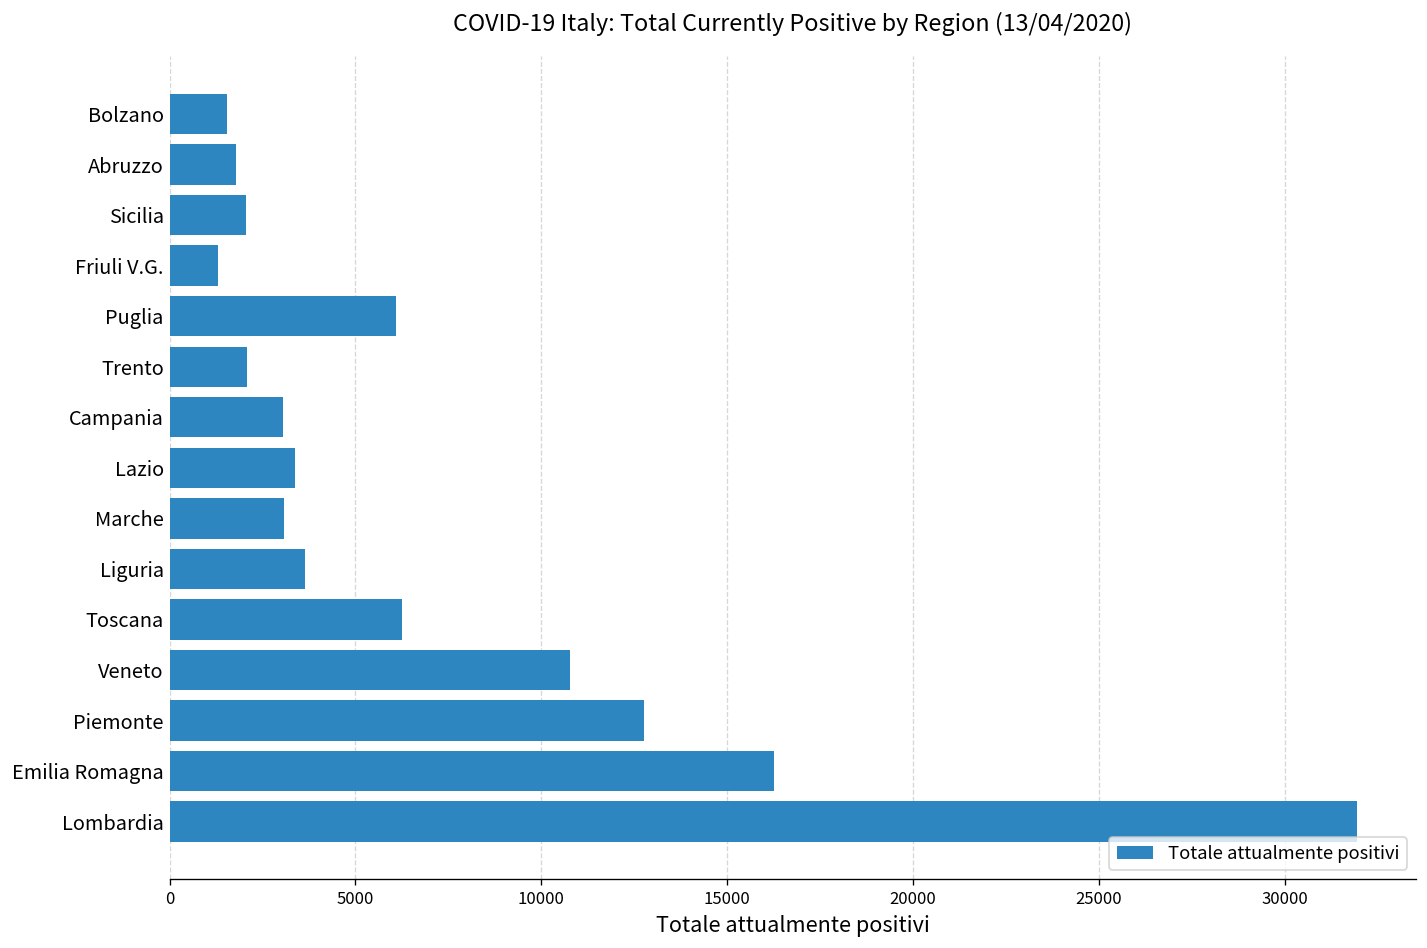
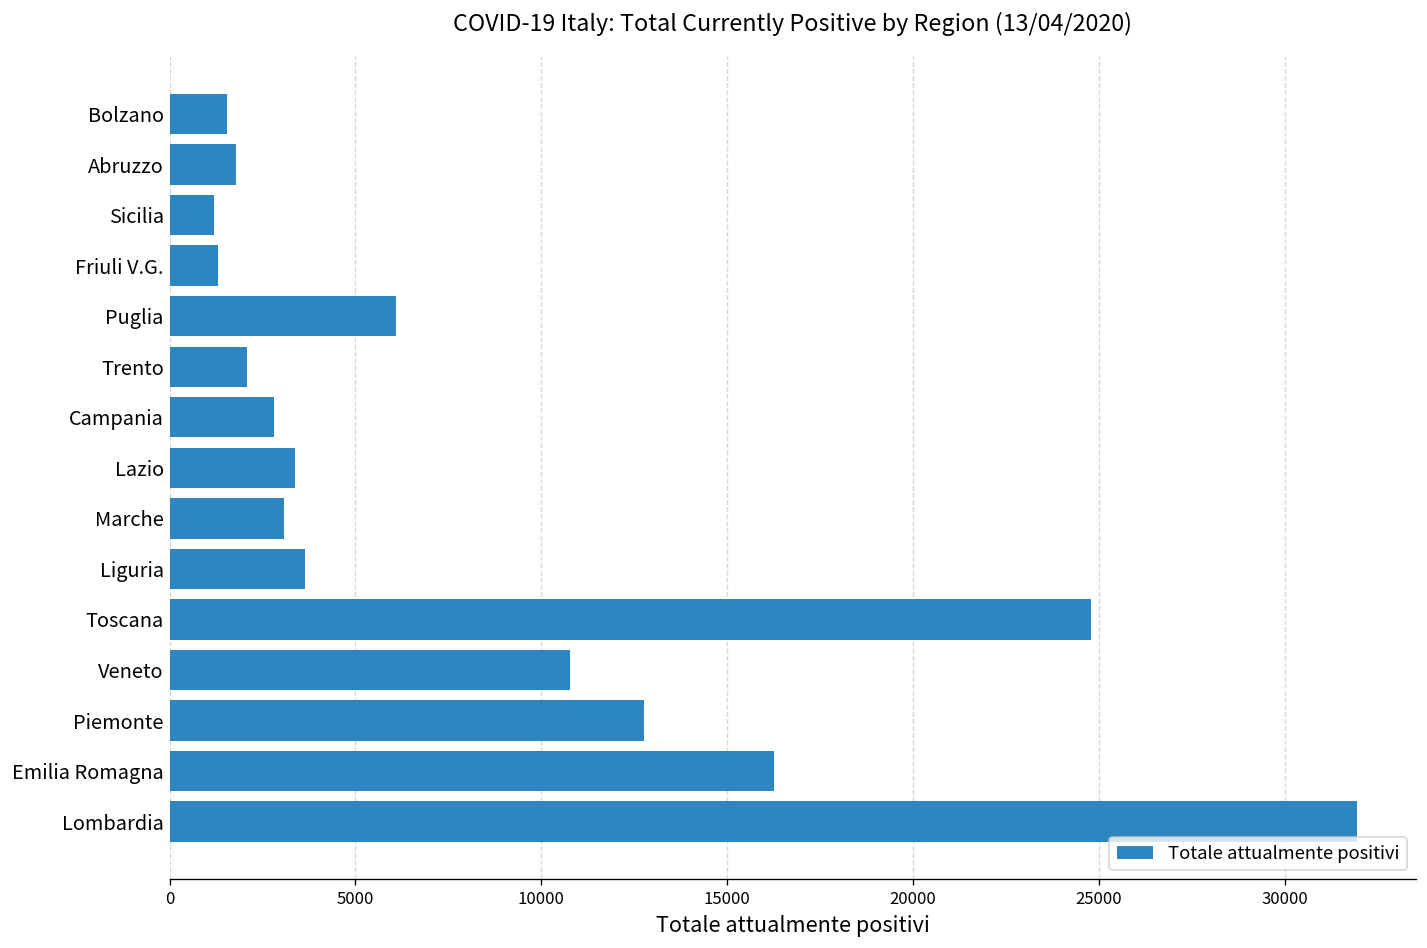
  {
    "Bolzano": 1500,
    "Abruzzo": 1800,
-   "Sicilia": 2100,
+   "Sicilia": 1200,
    "Friuli V.G.": 1300,
    "Puglia": 6100,
    "Trento": 2100,
-   "Campania": 3100,
+   "Campania": 2800,
    "Lazio": 3400,
    "Marche": 3100,
    "Liguria": 3600,
-   "Toscana": 6300,
+   "Toscana": 24800,
    "Veneto": 10800,
    "Piemonte": 12800,
    "Emilia Romagna": 16300,
    "Lombardia": 31900
  }
